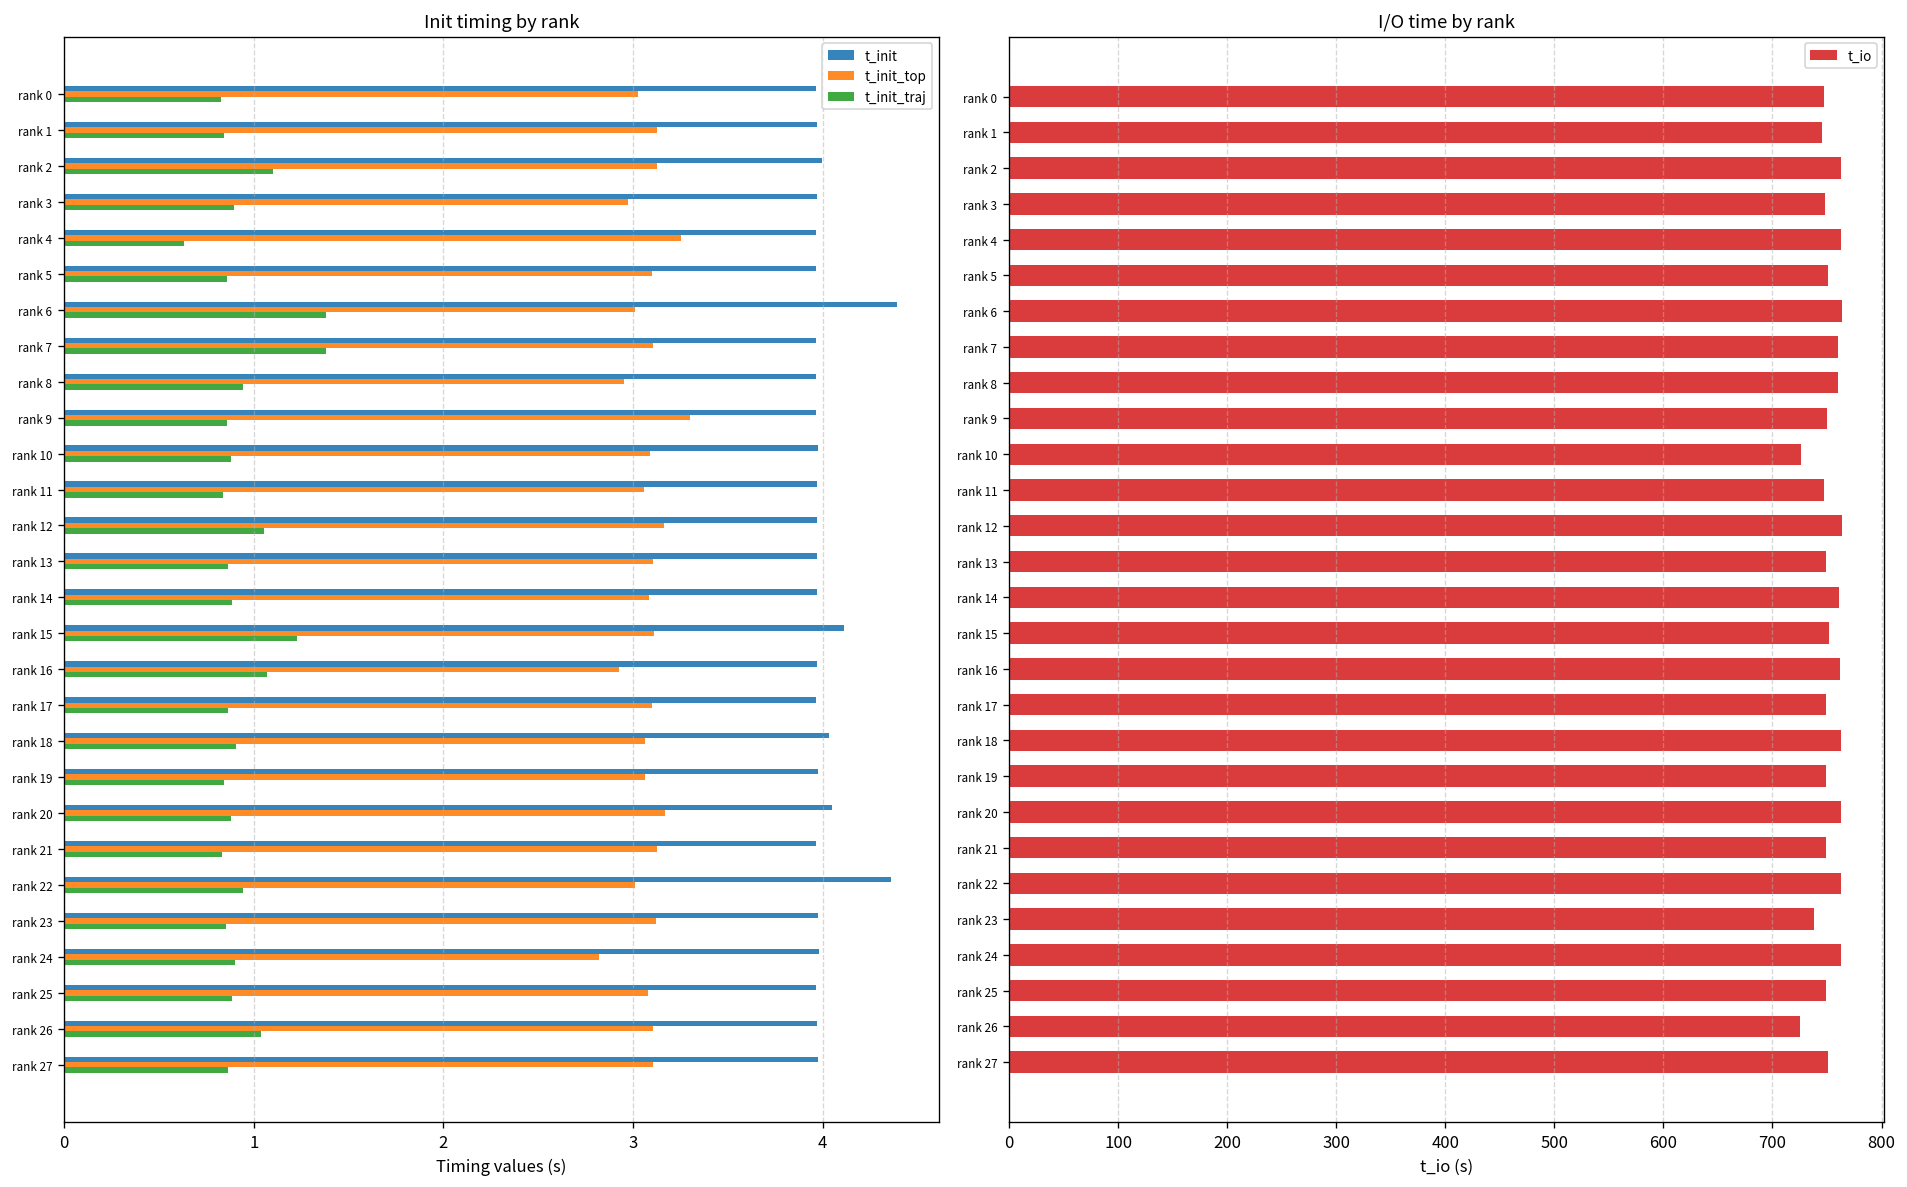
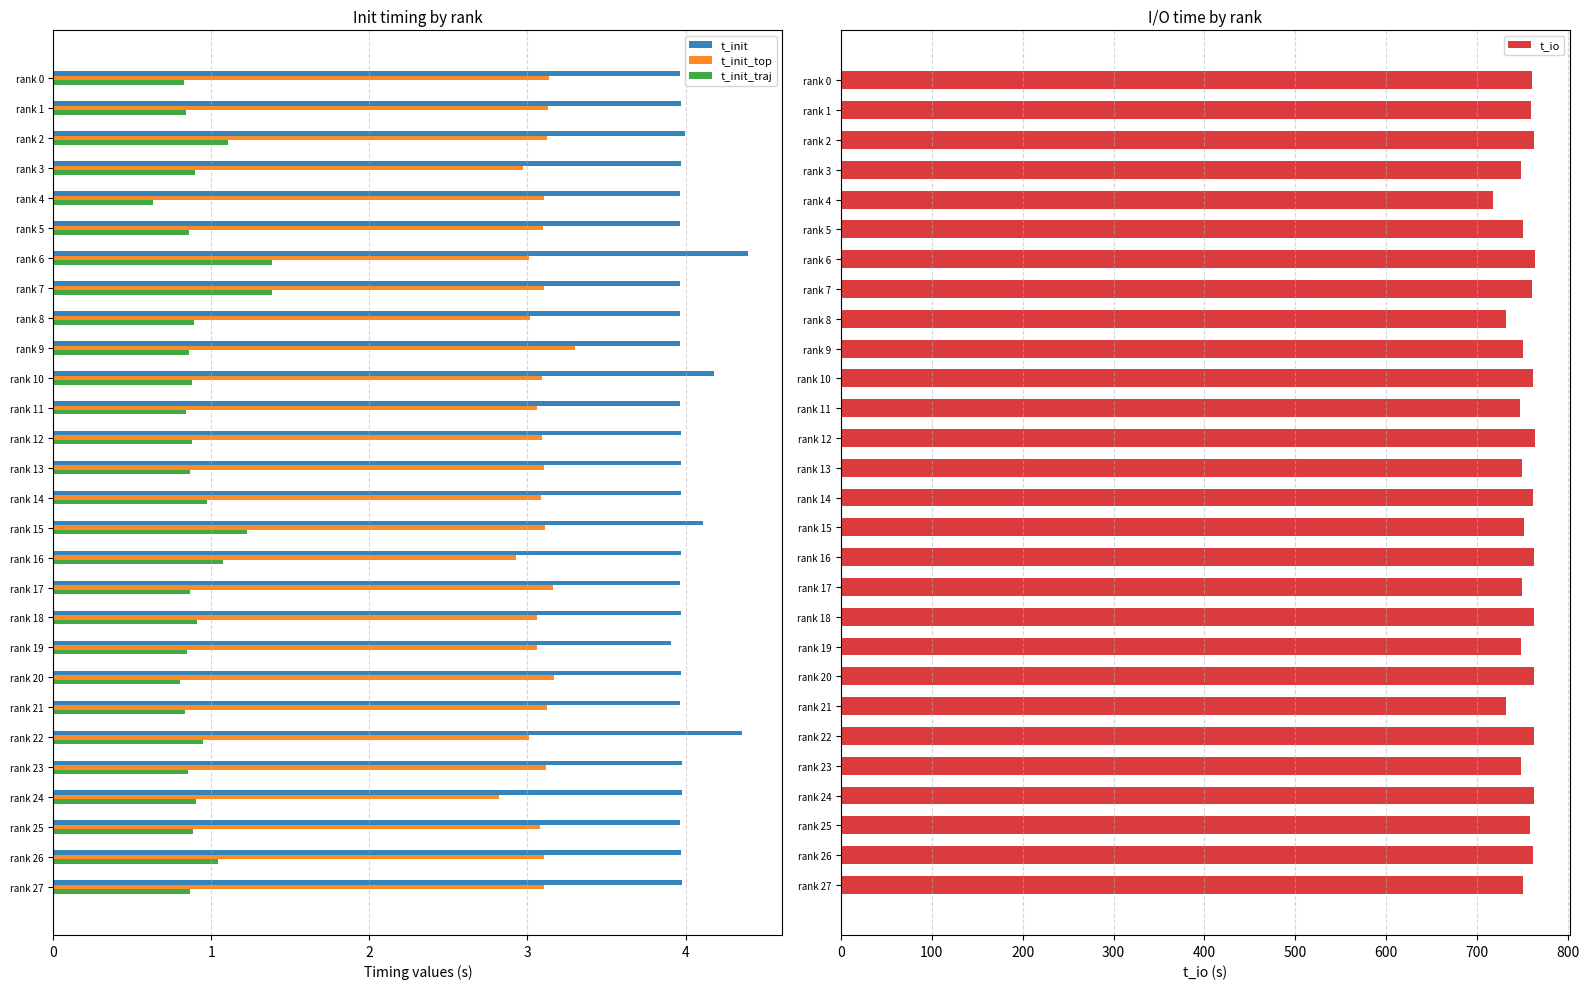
  {
    "Init timing by rank": {
      "t_init": {
        "rank 0": 3.97,
        "rank 1": 3.97,
        "rank 2": 4.00,
        "rank 3": 3.97,
        "rank 4": 3.97,
        "rank 5": 3.96,
        "rank 6": 4.39,
        "rank 7": 3.97,
        "rank 8": 3.97,
        "rank 9": 3.97,
-       "rank 10": 3.97,
+       "rank 10": 4.18,
        "rank 11": 3.97,
        "rank 12": 3.97,
        "rank 13": 3.97,
        "rank 14": 3.97,
        "rank 15": 4.11,
        "rank 16": 3.97,
        "rank 17": 3.97,
-       "rank 18": 4.04,
-       "rank 19": 3.98,
-       "rank 20": 4.05,
+       "rank 18": 3.97,
+       "rank 19": 3.91,
+       "rank 20": 3.97,
        "rank 21": 3.96,
        "rank 22": 4.36,
        "rank 23": 3.97,
        "rank 24": 3.98,
        "rank 25": 3.97,
        "rank 26": 3.97,
        "rank 27": 3.98
      },
      "t_init_top": {
-       "rank 0": 3.02,
+       "rank 0": 3.14,
        "rank 1": 3.13,
        "rank 2": 3.12,
        "rank 3": 2.97,
-       "rank 4": 3.25,
+       "rank 4": 3.10,
        "rank 5": 3.10,
        "rank 6": 3.01,
        "rank 7": 3.10,
-       "rank 8": 2.95,
+       "rank 8": 3.02,
        "rank 9": 3.30,
        "rank 10": 3.09,
        "rank 11": 3.06,
-       "rank 12": 3.17,
+       "rank 12": 3.09,
        "rank 13": 3.10,
        "rank 14": 3.08,
        "rank 15": 3.11,
        "rank 16": 2.93,
-       "rank 17": 3.10,
+       "rank 17": 3.16,
        "rank 18": 3.06,
        "rank 19": 3.06,
        "rank 20": 3.17,
        "rank 21": 3.12,
        "rank 22": 3.01,
        "rank 23": 3.12,
        "rank 24": 2.82,
        "rank 25": 3.08,
        "rank 26": 3.11,
        "rank 27": 3.11
      },
      "t_init_traj": {
        "rank 0": 0.83,
        "rank 1": 0.84,
        "rank 2": 1.10,
        "rank 3": 0.90,
        "rank 4": 0.63,
        "rank 5": 0.86,
        "rank 6": 1.38,
        "rank 7": 1.38,
-       "rank 8": 0.95,
+       "rank 8": 0.89,
        "rank 9": 0.86,
        "rank 10": 0.88,
        "rank 11": 0.84,
-       "rank 12": 1.06,
+       "rank 12": 0.87,
        "rank 13": 0.86,
-       "rank 14": 0.88,
+       "rank 14": 0.97,
        "rank 15": 1.23,
        "rank 16": 1.07,
        "rank 17": 0.86,
        "rank 18": 0.91,
        "rank 19": 0.84,
-       "rank 20": 0.88,
+       "rank 20": 0.80,
        "rank 21": 0.83,
        "rank 22": 0.95,
        "rank 23": 0.85,
        "rank 24": 0.90,
        "rank 25": 0.88,
        "rank 26": 1.04,
        "rank 27": 0.86
      }
    },
    "I/O time by rank": {
-     "rank 0": 750,
-     "rank 1": 750,
+     "rank 0": 760,
+     "rank 1": 760,
      "rank 2": 760,
      "rank 3": 750,
-     "rank 4": 760,
+     "rank 4": 720,
      "rank 5": 750,
      "rank 6": 760,
      "rank 7": 760,
-     "rank 8": 760,
+     "rank 8": 730,
      "rank 9": 750,
-     "rank 10": 730,
+     "rank 10": 760,
      "rank 11": 750,
      "rank 12": 760,
      "rank 13": 750,
      "rank 14": 760,
      "rank 15": 750,
      "rank 16": 760,
      "rank 17": 750,
      "rank 18": 760,
      "rank 19": 750,
      "rank 20": 760,
-     "rank 21": 750,
+     "rank 21": 730,
      "rank 22": 760,
-     "rank 23": 740,
+     "rank 23": 750,
      "rank 24": 760,
-     "rank 25": 750,
-     "rank 26": 720,
+     "rank 25": 760,
+     "rank 26": 760,
      "rank 27": 750
    }
  }
